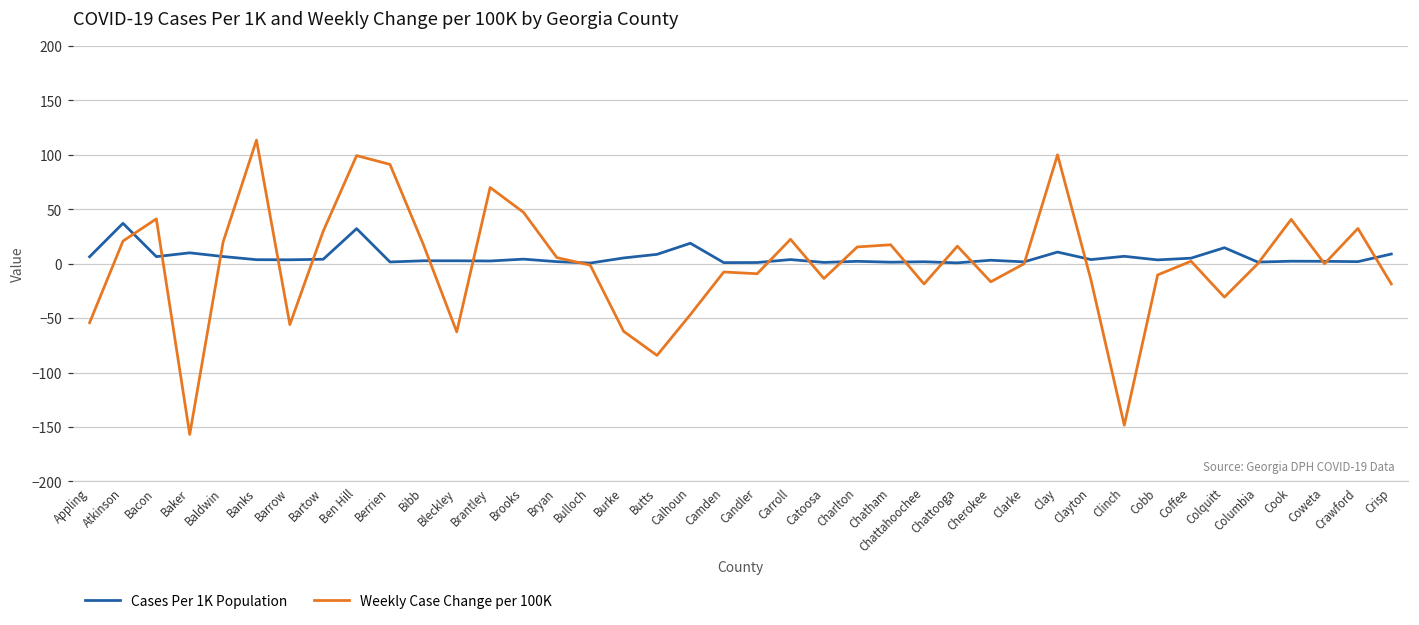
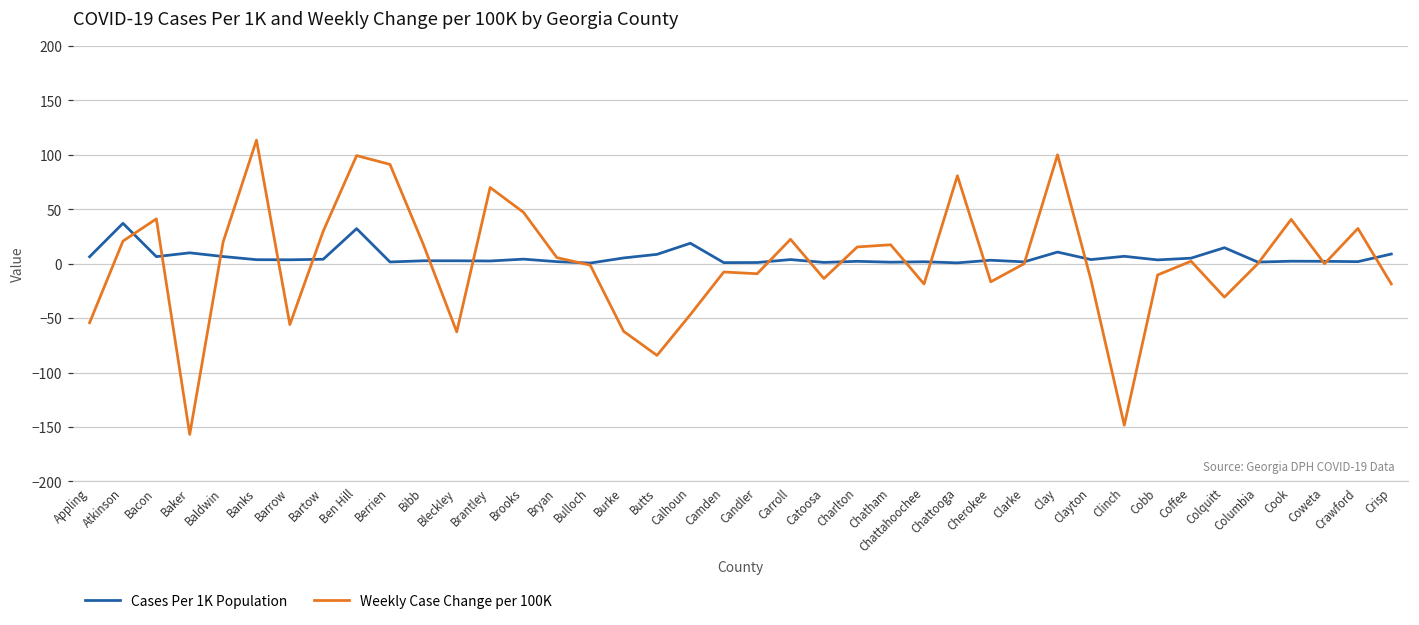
  {
    "Cases Per 1K Population": {
      "Appling": 10,
      "Atkinson": 40,
      "Bacon": 10,
      "Baker": 10,
      "Baldwin": 10,
      "Banks": 0,
      "Barrow": 0,
      "Bartow": 0,
      "Ben Hill": 30,
      "Berrien": 0,
      "Bibb": 0,
      "Bleckley": 0,
      "Brantley": 0,
      "Brooks": 0,
      "Bryan": 0,
      "Burke": 10,
      "Butts": 10,
      "Calhoun": 20,
      "Camden": 0,
      "Candler": 0,
      "Carroll": 0,
      "Catoosa": 0,
      "Charlton": 0,
      "Chatham": 0,
      "Chattahoochee": 0,
      "Chattooga": 0,
      "Cherokee": 0,
      "Clay": 10,
      "Clayton": 0,
      "Clinch": 10,
      "Cobb": 0,
      "Coffee": 10,
      "Colquitt": 10,
      "Cook": 0,
      "Crawford": 0,
      "Crisp": 10
    },
    "Weekly Case Change per 100K": {
      "Appling": -50,
      "Atkinson": 20,
      "Bacon": 40,
      "Baker": -160,
      "Baldwin": 20,
      "Banks": 110,
      "Barrow": -60,
      "Bartow": 30,
      "Ben Hill": 100,
      "Berrien": 90,
      "Bibb": 20,
      "Bleckley": -60,
      "Brantley": 70,
      "Brooks": 50,
      "Bryan": 10,
      "Burke": -60,
      "Butts": -80,
      "Calhoun": -50,
      "Camden": -10,
      "Candler": -10,
      "Carroll": 20,
      "Catoosa": -10,
      "Charlton": 20,
      "Chatham": 20,
      "Chattahoochee": -20,
-     "Chattooga": 20,
+     "Chattooga": 80,
      "Cherokee": -20,
      "Clay": 100,
      "Clayton": -10,
      "Clinch": -150,
      "Cobb": -10,
      "Coffee": 0,
      "Colquitt": -30,
      "Cook": 40,
      "Crawford": 30,
      "Crisp": -20
    }
  }
